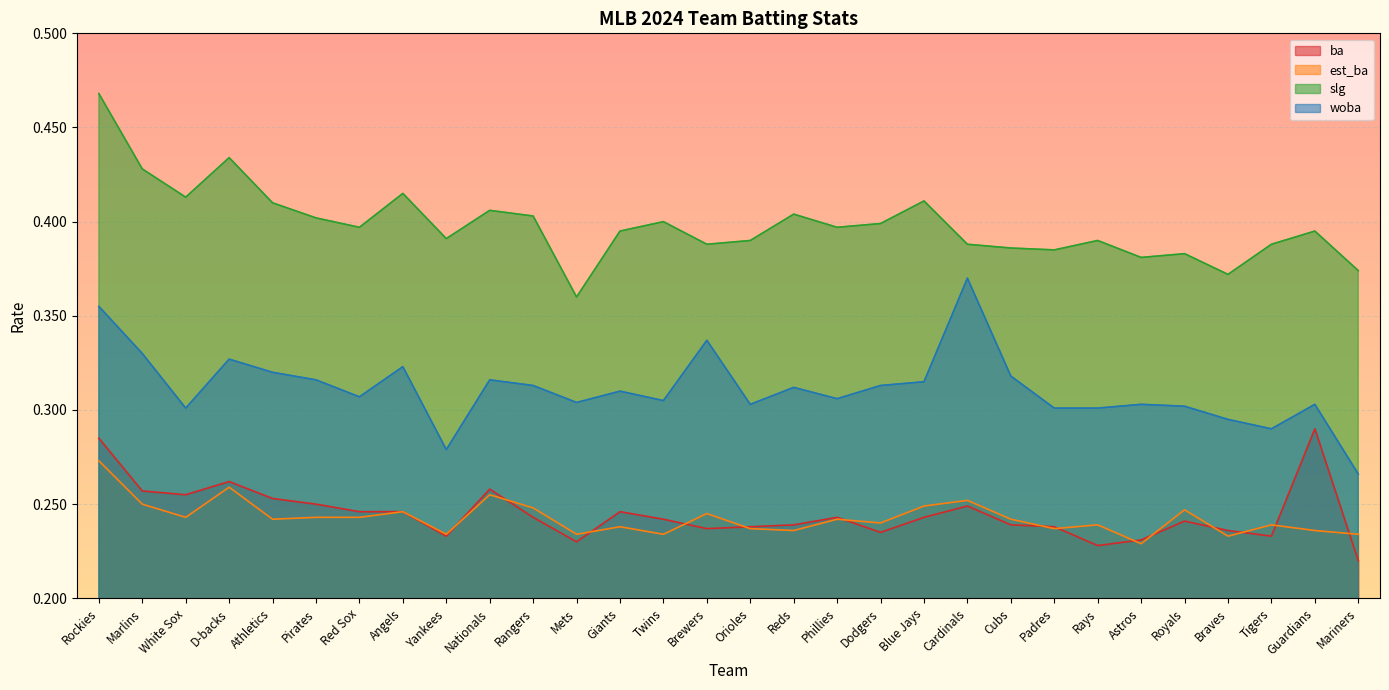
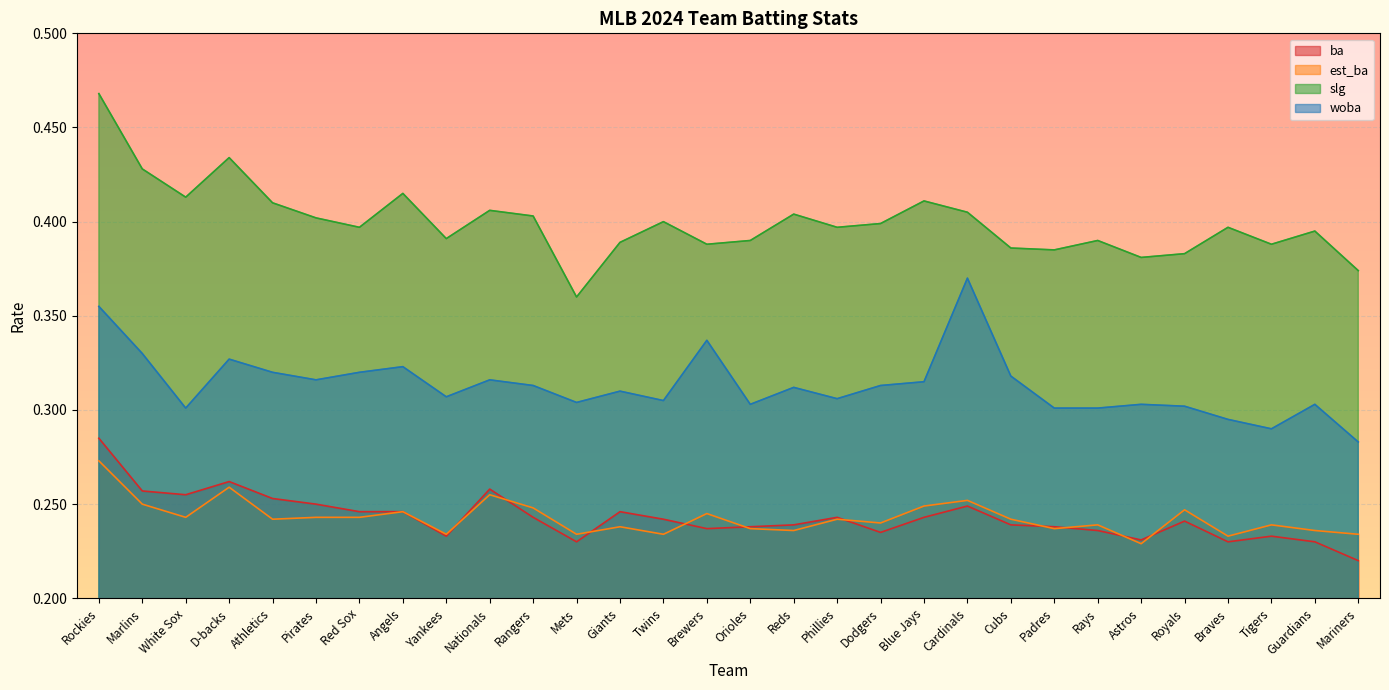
  {
    "ba": {
      "Rockies": 0.285,
      "Marlins": 0.257,
      "White Sox": 0.255,
      "D-backs": 0.262,
      "Athletics": 0.253,
      "Pirates": 0.250,
      "Red Sox": 0.246,
      "Nationals": 0.258,
      "Rangers": 0.243,
      "Mets": 0.230,
      "Giants": 0.246,
      "Twins": 0.242,
      "Brewers": 0.237,
      "Reds": 0.239,
      "Dodgers": 0.235,
      "Blue Jays": 0.243,
      "Cardinals": 0.249,
      "Cubs": 0.239,
-     "Rays": 0.228,
+     "Rays": 0.236,
      "Astros": 0.231,
      "Royals": 0.241,
-     "Braves": 0.236,
+     "Braves": 0.230,
      "Tigers": 0.233,
-     "Guardians": 0.29,
+     "Guardians": 0.23,
      "Mariners": 0.220
    },
    "est_ba": {
      "Rockies": 0.273,
      "Marlins": 0.250,
      "White Sox": 0.243,
      "D-backs": 0.259,
      "Athletics": 0.242,
      "Pirates": 0.243,
      "Red Sox": 0.243,
      "Nationals": 0.255,
      "Rangers": 0.248,
      "Mets": 0.234,
      "Giants": 0.238,
      "Twins": 0.234,
      "Brewers": 0.245,
      "Reds": 0.236,
      "Dodgers": 0.240,
      "Blue Jays": 0.249,
      "Cardinals": 0.252,
      "Cubs": 0.242,
      "Rays": 0.239,
      "Astros": 0.229,
      "Royals": 0.247,
      "Braves": 0.233,
      "Tigers": 0.239,
      "Guardians": 0.236,
      "Mariners": 0.234
    },
    "slg": {
      "Rockies": 0.468,
      "Marlins": 0.428,
      "White Sox": 0.413,
      "D-backs": 0.434,
      "Athletics": 0.410,
      "Pirates": 0.402,
      "Red Sox": 0.397,
      "Angels": 0.415,
      "Yankees": 0.391,
      "Nationals": 0.406,
      "Rangers": 0.403,
      "Mets": 0.360,
-     "Giants": 0.395,
+     "Giants": 0.389,
      "Twins": 0.400,
      "Brewers": 0.388,
      "Orioles": 0.390,
      "Reds": 0.404,
      "Phillies": 0.397,
      "Dodgers": 0.399,
      "Blue Jays": 0.411,
-     "Cardinals": 0.388,
+     "Cardinals": 0.405,
      "Cubs": 0.386,
      "Padres": 0.385,
      "Rays": 0.390,
      "Astros": 0.381,
      "Royals": 0.383,
-     "Braves": 0.372,
+     "Braves": 0.397,
      "Tigers": 0.388,
      "Guardians": 0.395,
      "Mariners": 0.374
    },
    "woba": {
      "Rockies": 0.355,
      "Marlins": 0.330,
      "White Sox": 0.301,
      "D-backs": 0.327,
      "Athletics": 0.320,
      "Pirates": 0.316,
-     "Red Sox": 0.307,
+     "Red Sox": 0.320,
      "Angels": 0.323,
-     "Yankees": 0.279,
+     "Yankees": 0.307,
      "Nationals": 0.316,
      "Rangers": 0.313,
      "Mets": 0.304,
      "Giants": 0.310,
      "Twins": 0.305,
      "Brewers": 0.337,
      "Orioles": 0.303,
      "Reds": 0.312,
      "Phillies": 0.306,
      "Dodgers": 0.313,
      "Blue Jays": 0.315,
      "Cardinals": 0.370,
      "Cubs": 0.318,
      "Padres": 0.301,
      "Rays": 0.301,
      "Astros": 0.303,
      "Royals": 0.302,
      "Braves": 0.295,
      "Tigers": 0.290,
      "Guardians": 0.303,
-     "Mariners": 0.266
+     "Mariners": 0.283
    }
  }
